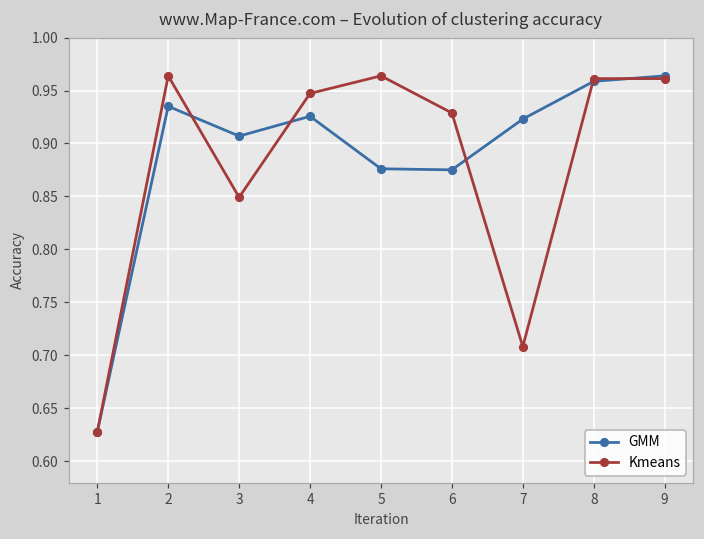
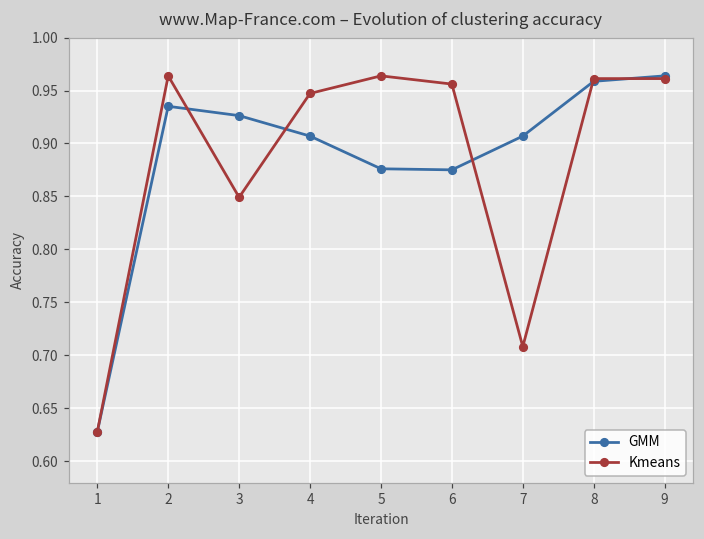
  {
    "GMM": {
      "2": 0.94,
-     "3": 0.91,
-     "4": 0.93,
+     "3": 0.93,
+     "4": 0.91,
      "5": 0.88,
      "6": 0.88,
-     "7": 0.92
+     "7": 0.91
    },
    "Kmeans": {
      "2": 0.96,
      "3": 0.85,
      "4": 0.95,
      "5": 0.96,
-     "6": 0.93,
+     "6": 0.96,
      "7": 0.71
    }
  }
